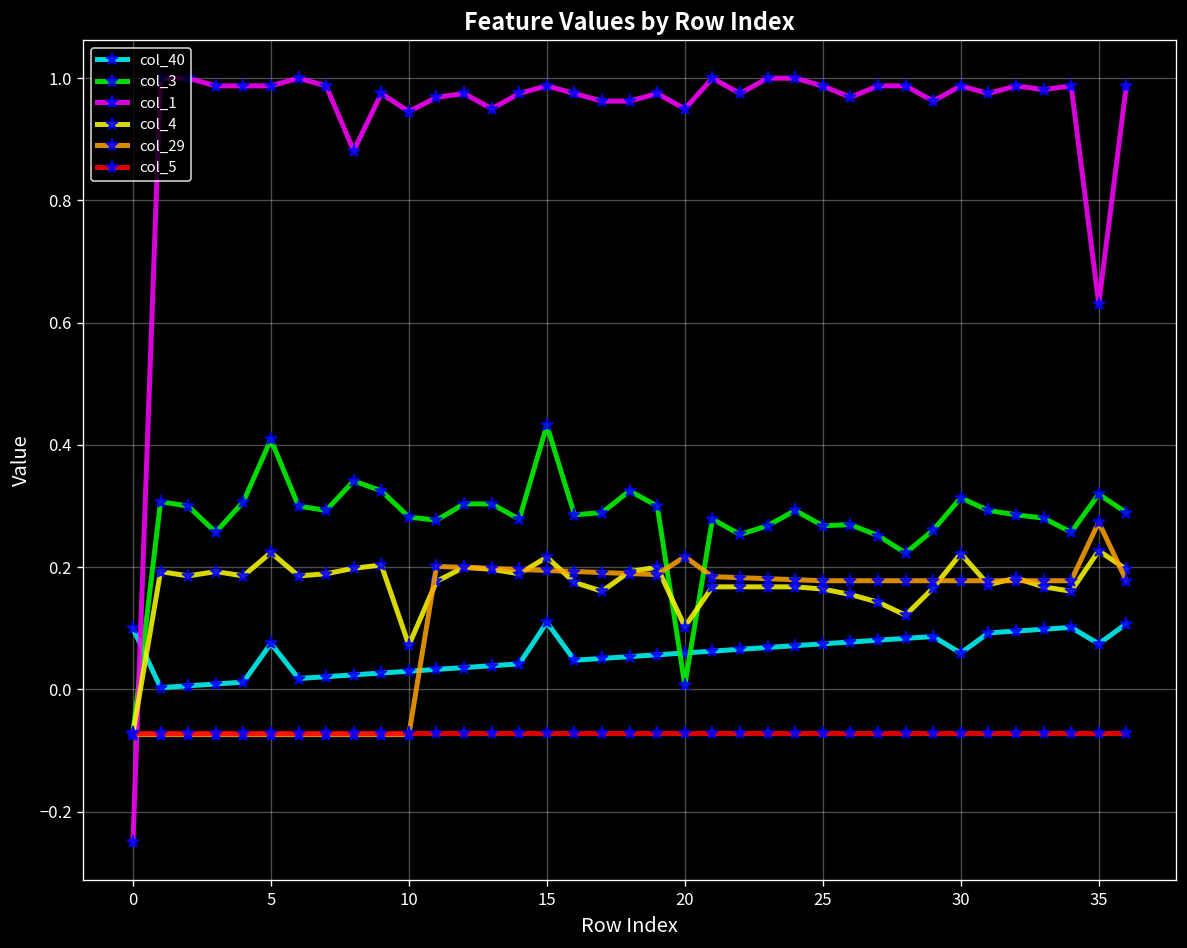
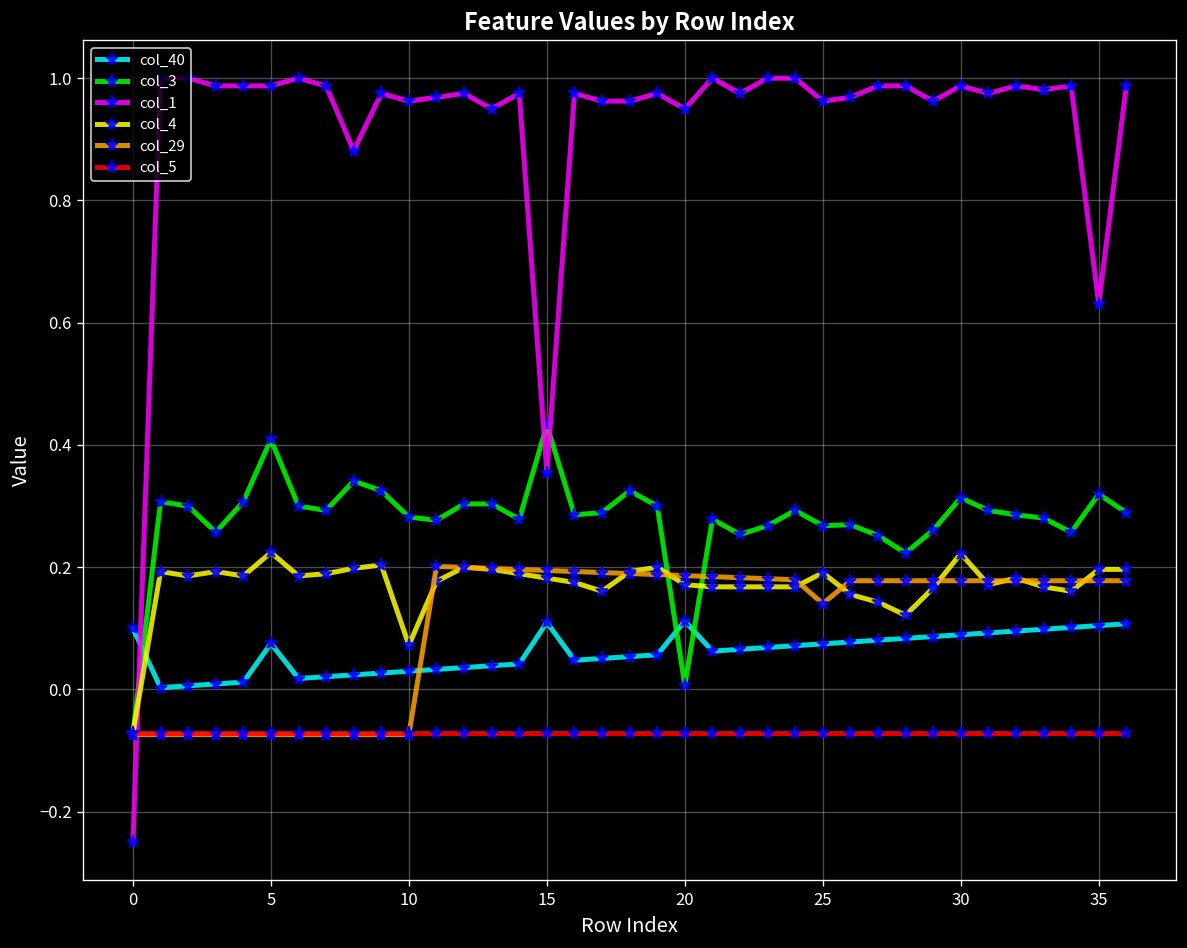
  {
    "col_40": {
      "0": 0.10,
      "5": 0.08,
      "10": 0.03,
      "15": 0.11,
-     "20": 0.06,
+     "20": 0.11,
      "25": 0.07,
-     "30": 0.06,
-     "35": 0.07
+     "30": 0.09,
+     "35": 0.10
    },
    "col_3": {
      "5": 0.41,
      "10": 0.28,
      "15": 0.43,
      "20": 0.01,
      "25": 0.27,
      "30": 0.31,
      "35": 0.32
    },
    "col_1": {
      "0": -0.25,
      "5": 0.99,
-     "10": 0.95,
-     "15": 0.99,
+     "10": 0.96,
+     "15": 0.35,
      "20": 0.95,
-     "25": 0.99,
+     "25": 0.96,
      "30": 0.99,
      "35": 0.63
    },
    "col_4": {
      "5": 0.22,
      "10": 0.07,
-     "15": 0.22,
-     "20": 0.10,
-     "25": 0.16,
+     "15": 0.18,
+     "20": 0.17,
+     "25": 0.19,
      "30": 0.22,
-     "35": 0.23
+     "35": 0.20
    },
    "col_29": {
      "15": 0.19,
-     "20": 0.22,
-     "25": 0.18,
+     "20": 0.19,
+     "25": 0.14,
      "30": 0.18,
-     "35": 0.27
+     "35": 0.18
    },
    "col_5": {
      "15": -0.07,
      "20": -0.07,
      "25": -0.07,
      "30": -0.07,
      "35": -0.07
    }
  }
